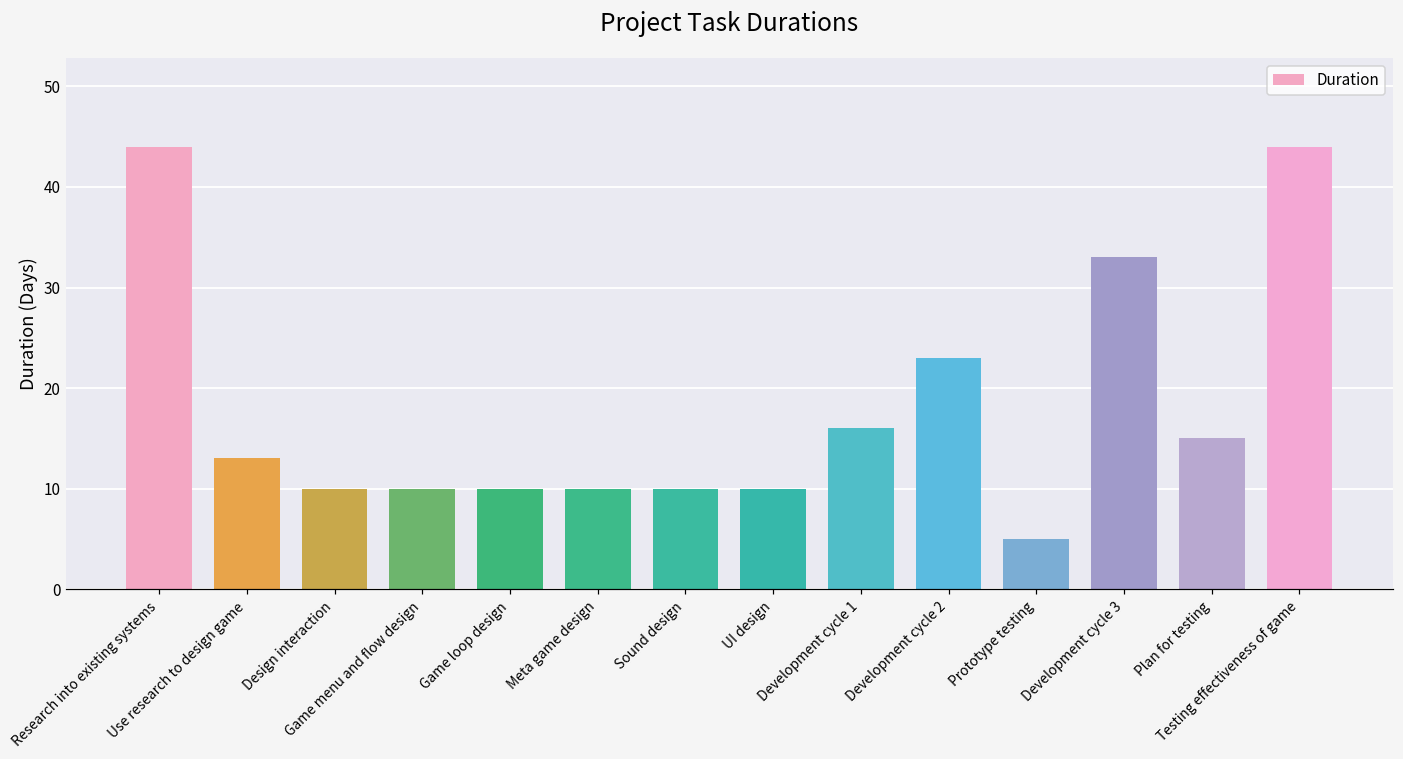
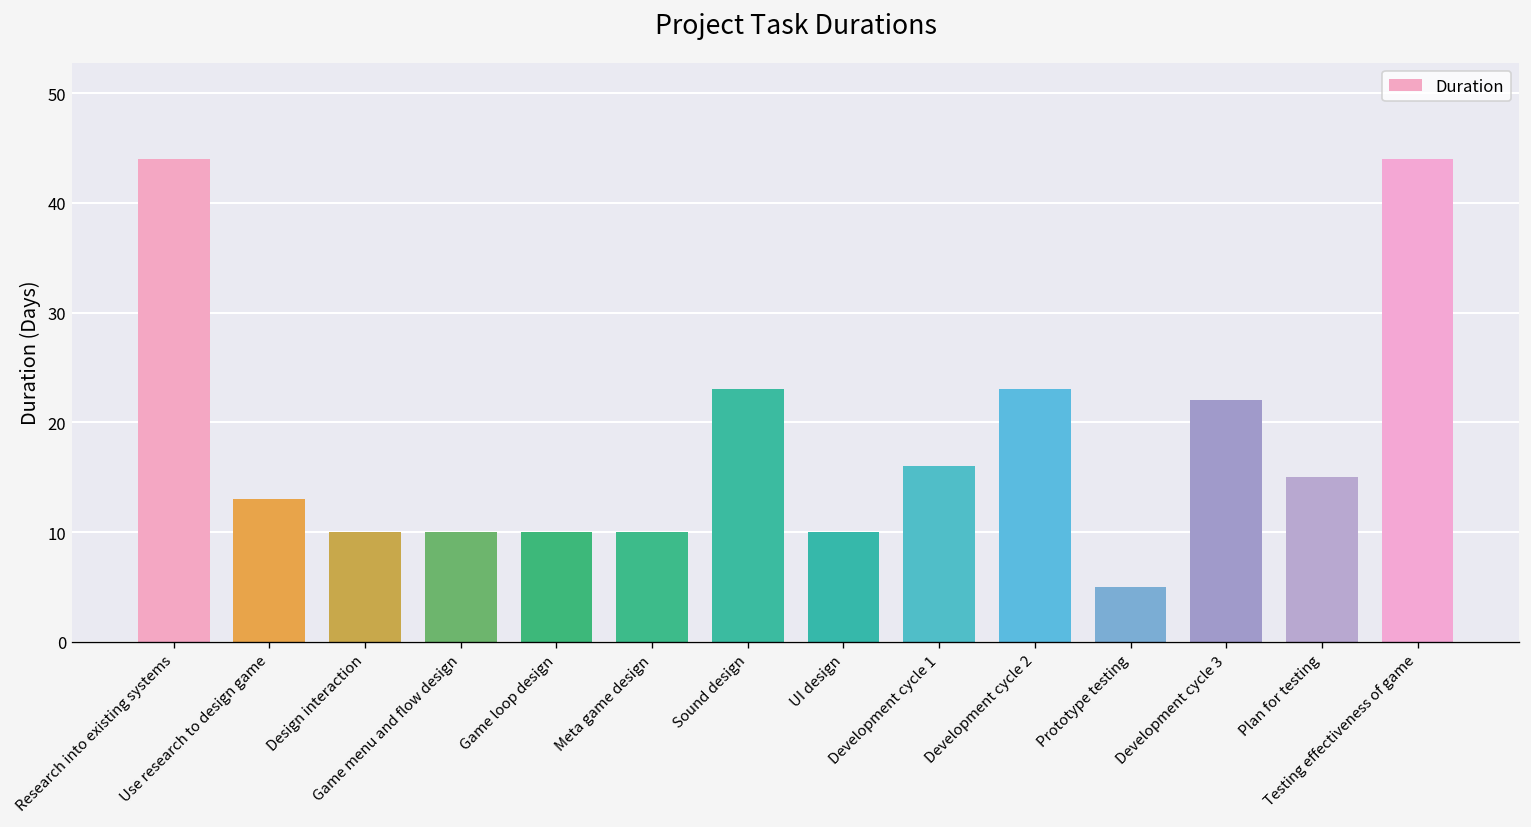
  {
    "Research into existing systems": 44,
    "Use research to design game": 13,
    "Design interaction": 10,
    "Game menu and flow design": 10,
    "Game loop design": 10,
    "Meta game design": 10,
-   "Sound design": 10,
+   "Sound design": 23,
    "UI design": 10,
    "Development cycle 1": 16,
    "Development cycle 2": 23,
    "Prototype testing": 5,
-   "Development cycle 3": 33,
+   "Development cycle 3": 22,
    "Plan for testing": 15,
    "Testing effectiveness of game": 44
  }
